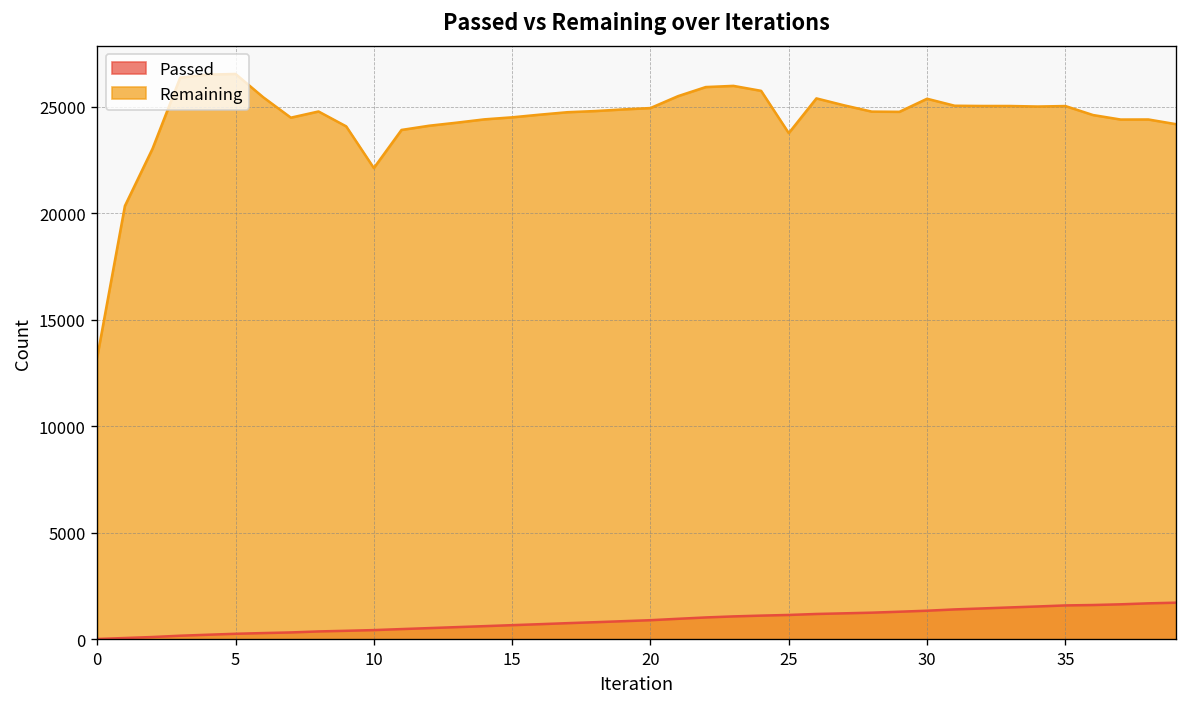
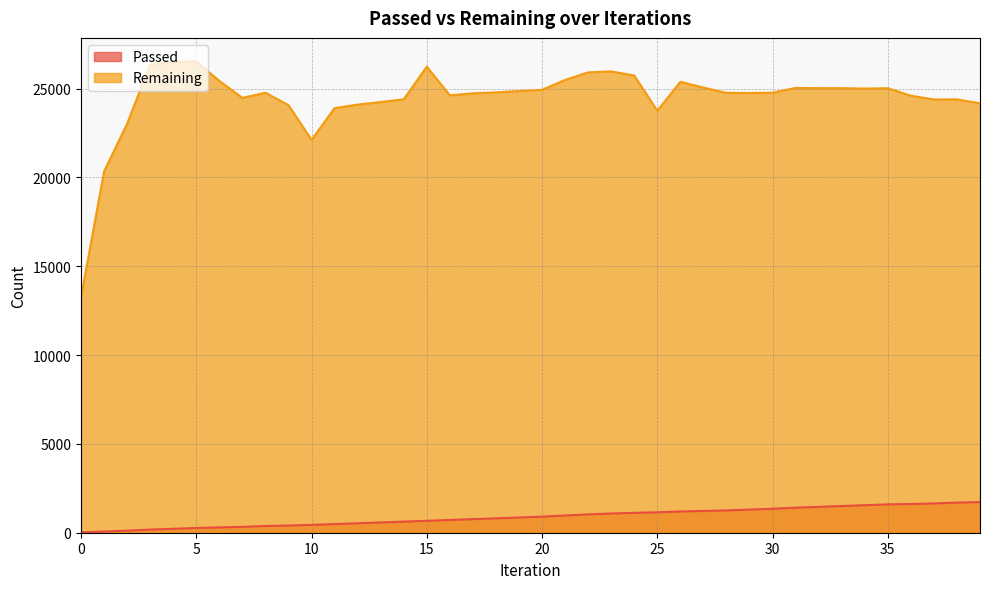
  {
    "Passed": {
      "0": 0,
      "5": 300,
      "10": 400,
      "15": 700,
      "20": 900,
      "25": 1200,
      "30": 1300,
      "35": 1600
    },
    "Remaining": {
      "0": 13200,
      "10": 22100,
-     "15": 24500,
+     "15": 26200,
      "20": 24900,
      "25": 23800,
-     "30": 25400,
+     "30": 24800,
      "35": 25000
    }
  }
